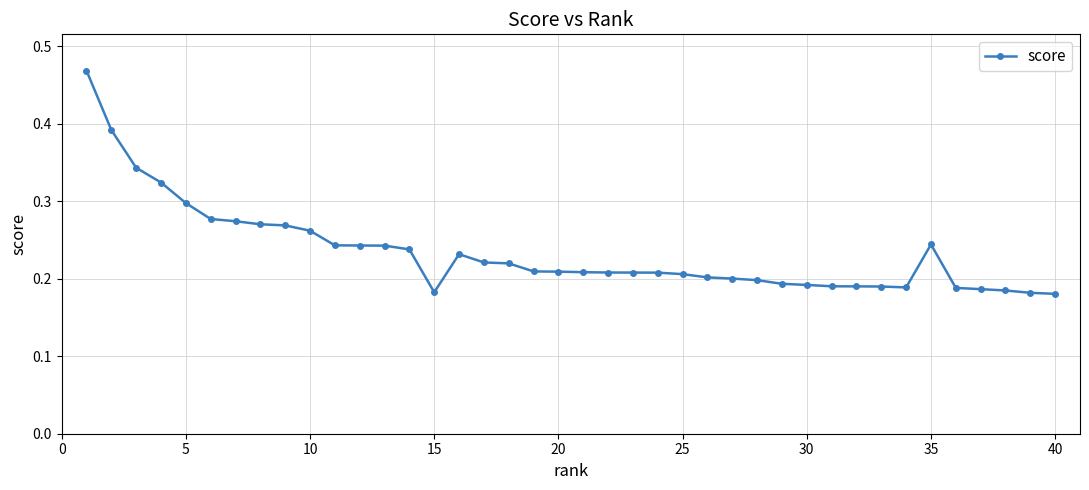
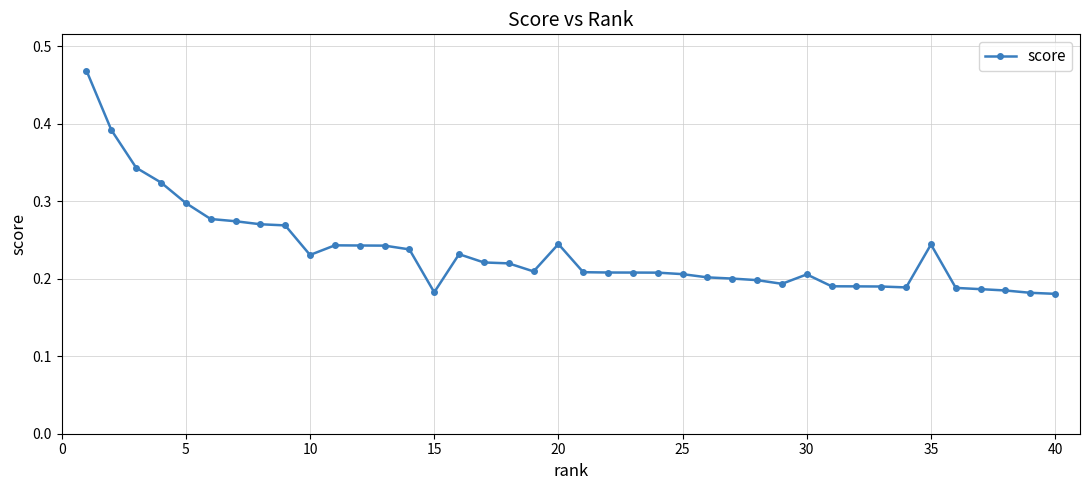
  {
    "5": 0.30,
-   "10": 0.26,
+   "10": 0.23,
    "15": 0.18,
-   "20": 0.21,
+   "20": 0.24,
    "25": 0.21,
-   "30": 0.19,
+   "30": 0.21,
    "35": 0.24,
    "40": 0.18
  }
